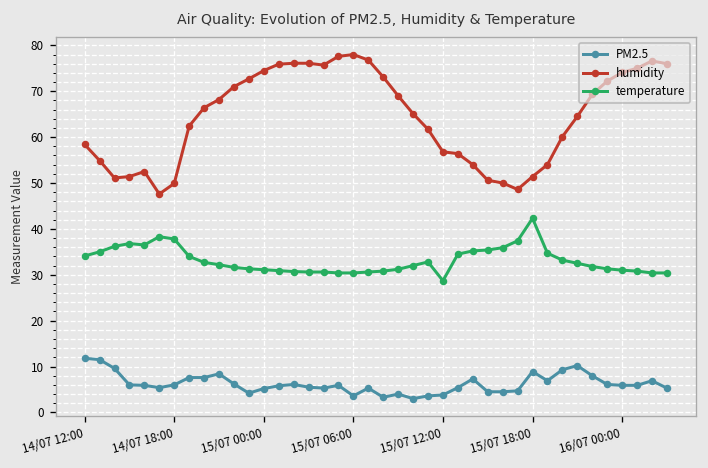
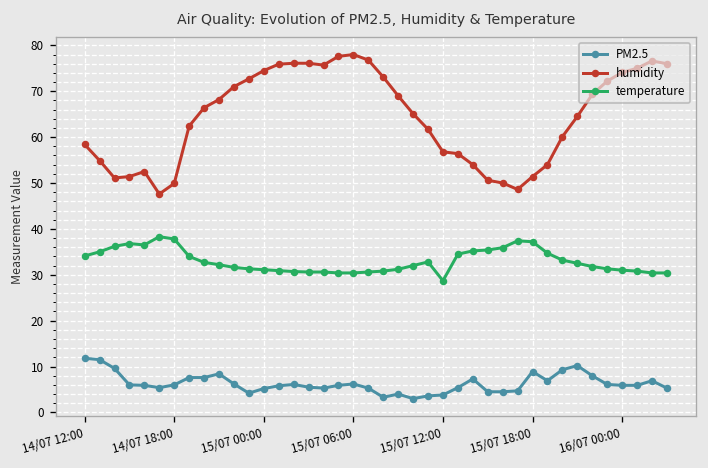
  {
    "PM2.5": {
      "14/07 12:00": 12,
      "14/07 18:00": 6,
      "15/07 00:00": 5,
-     "15/07 06:00": 4,
+     "15/07 06:00": 6,
      "15/07 12:00": 4,
      "15/07 18:00": 9,
      "16/07 00:00": 6
    },
    "humidity": {
      "14/07 12:00": 58,
      "14/07 18:00": 50,
      "15/07 00:00": 75,
      "15/07 06:00": 78,
      "15/07 12:00": 57,
      "15/07 18:00": 51
    },
    "temperature": {
      "14/07 12:00": 34,
      "14/07 18:00": 38,
      "15/07 00:00": 31,
      "15/07 06:00": 30,
      "15/07 12:00": 29,
-     "15/07 18:00": 42,
+     "15/07 18:00": 37,
      "16/07 00:00": 31
    }
  }
